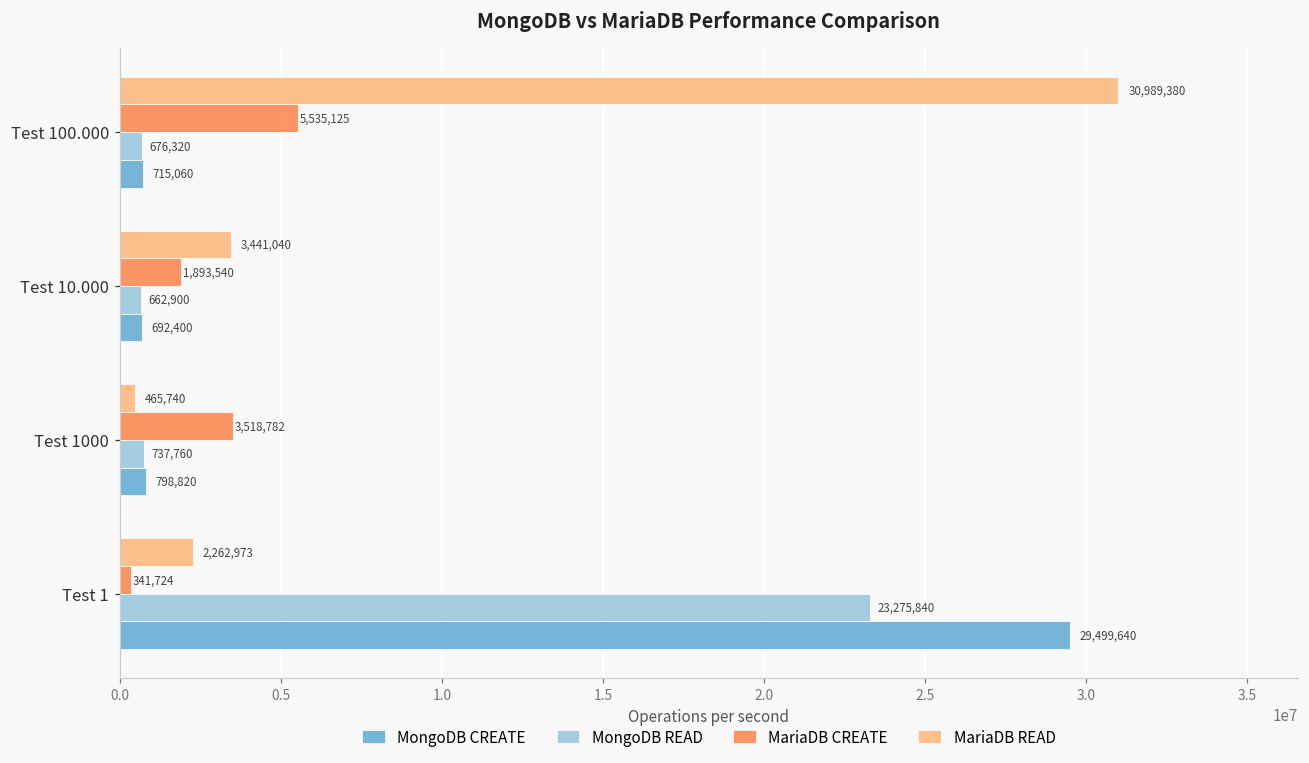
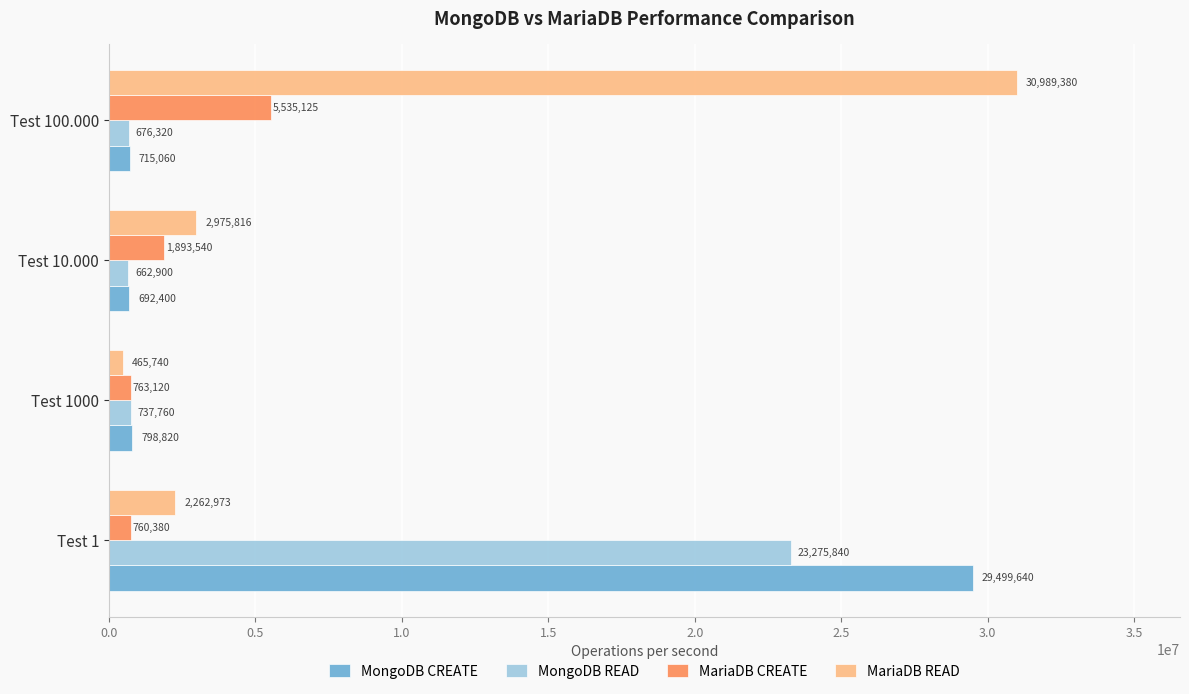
  {
    "MariaDB CREATE": {
      "Test 100.000": "5,535,125",
      "Test 10.000": "1,893,540",
-     "Test 1000": "3,518,782",
-     "Test 1": "341,724"
+     "Test 1000": "763,120",
+     "Test 1": "760,380"
    },
    "MariaDB READ": {
      "Test 100.000": "30,989,380",
-     "Test 10.000": "3,441,040",
+     "Test 10.000": "2,975,816",
      "Test 1000": "465,740",
      "Test 1": "2,262,973"
    }
  }
